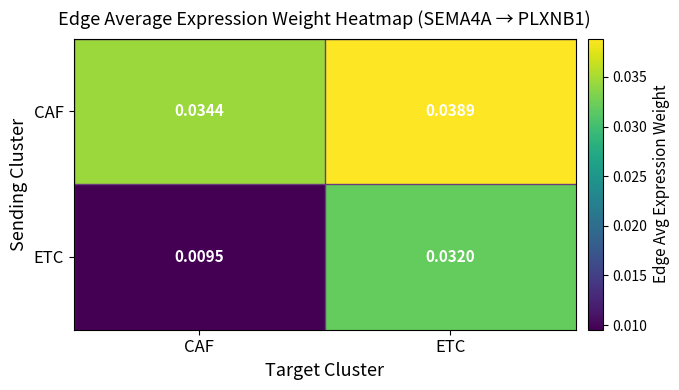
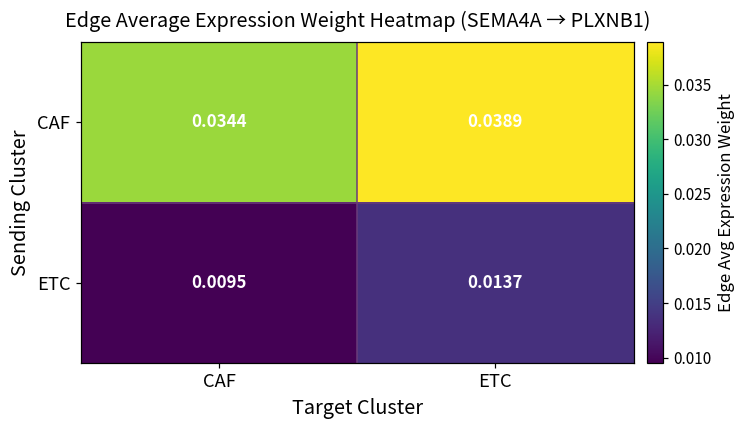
  {
    "CAF": {
      "CAF": 0.0344,
      "ETC": 0.0389
    },
    "ETC": {
      "CAF": 0.0095,
-     "ETC": 0.0320
+     "ETC": 0.0137
    }
  }
